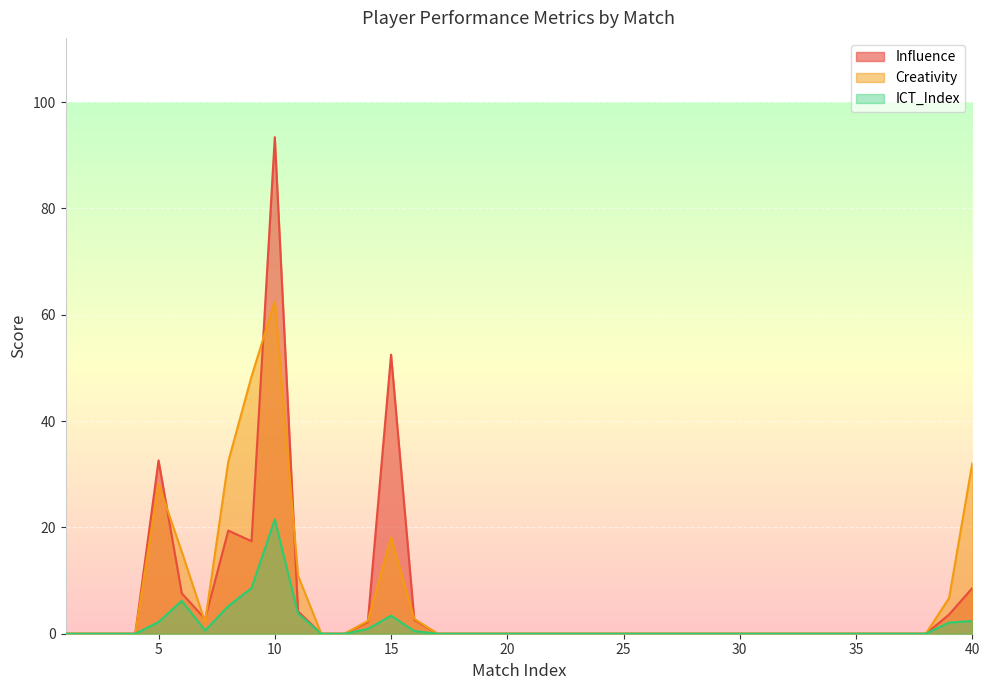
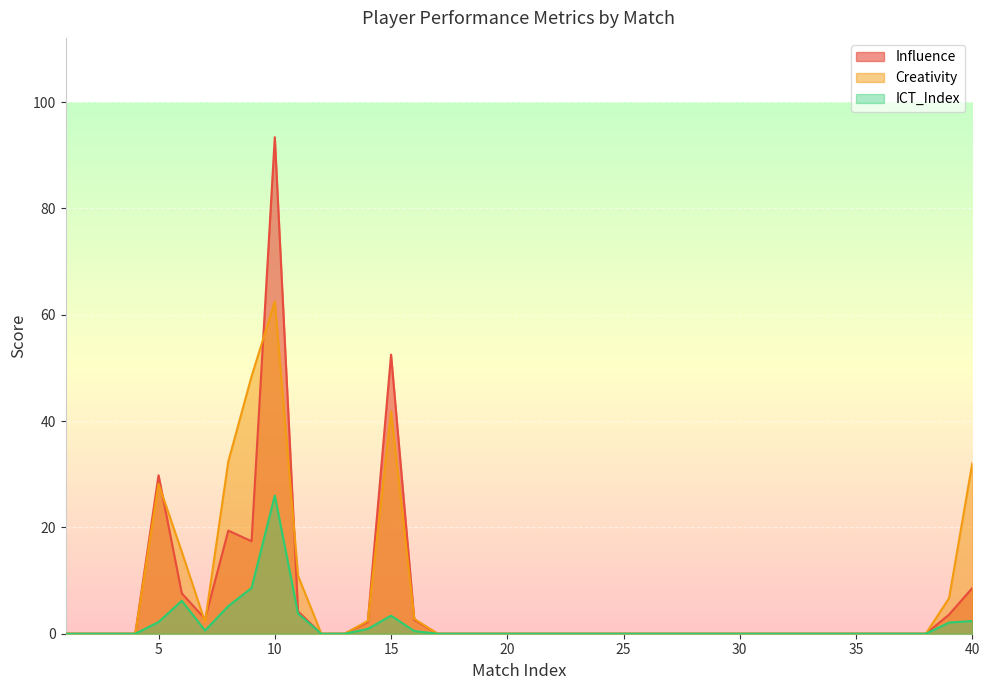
  {
    "Influence": {
-     "5": 33,
+     "5": 30,
      "10": 93,
      "15": 53,
      "40": 9
    },
    "Creativity": {
      "5": 28,
      "10": 63,
-     "15": 18,
+     "15": 42,
      "40": 32
    },
    "ICT_Index": {
      "5": 2,
-     "10": 22,
+     "10": 26,
      "15": 3,
      "40": 2
    }
  }
